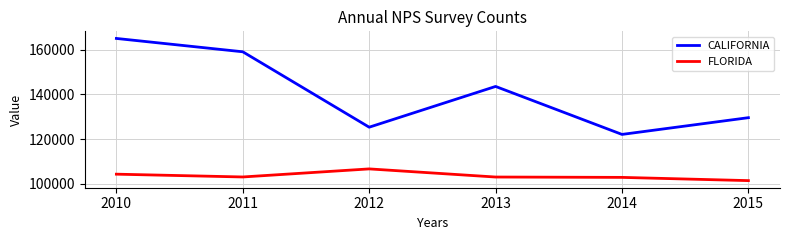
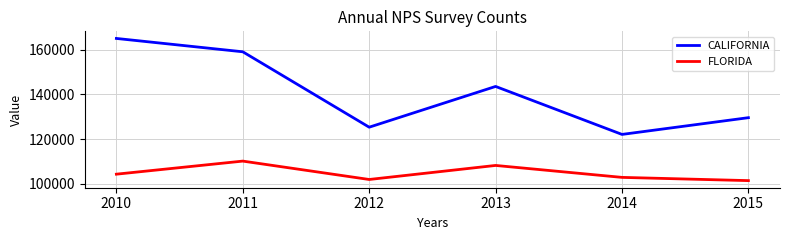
  {
    "CALIFORNIA": {
      "2010": 165000,
      "2011": 159000,
      "2012": 125000,
      "2013": 144000,
      "2014": 122000,
      "2015": 130000
    },
    "FLORIDA": {
      "2010": 104000,
-     "2011": 103000,
-     "2012": 107000,
-     "2013": 103000,
+     "2011": 110000,
+     "2012": 102000,
+     "2013": 108000,
      "2014": 103000,
      "2015": 101000
    }
  }
